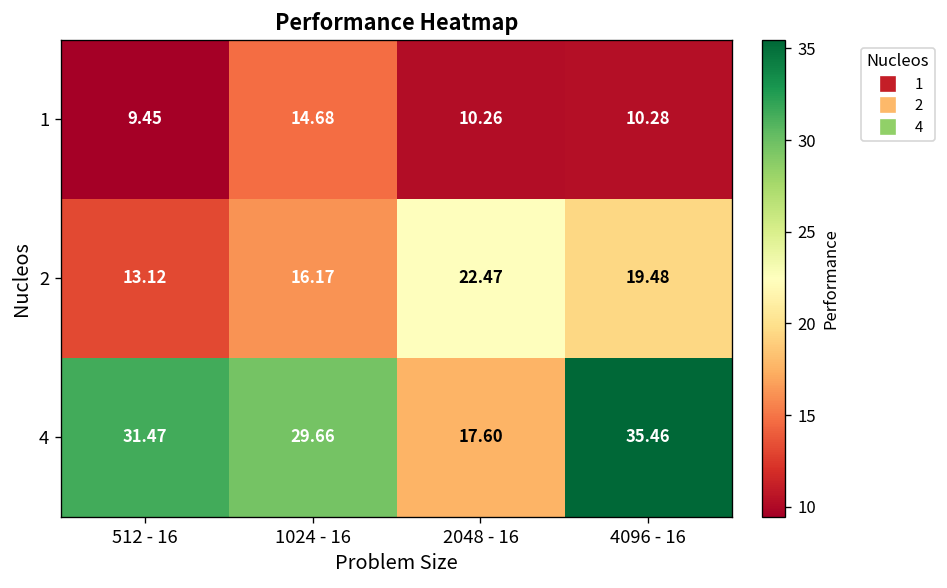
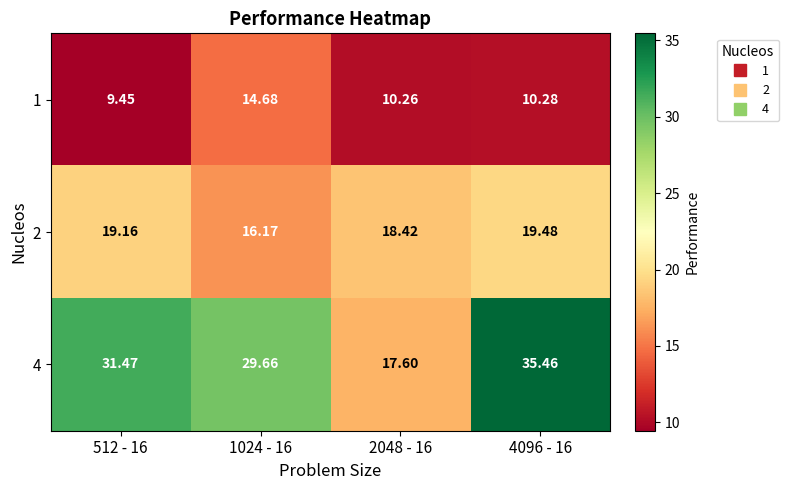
  {
    "1": {
      "512 - 16": 9.45,
      "1024 - 16": 14.68,
      "2048 - 16": 10.26,
      "4096 - 16": 10.28
    },
    "2": {
-     "512 - 16": 13.12,
+     "512 - 16": 19.16,
      "1024 - 16": 16.17,
-     "2048 - 16": 22.47,
+     "2048 - 16": 18.42,
      "4096 - 16": 19.48
    },
    "4": {
      "512 - 16": 31.47,
      "1024 - 16": 29.66,
      "2048 - 16": 17.60,
      "4096 - 16": 35.46
    }
  }
